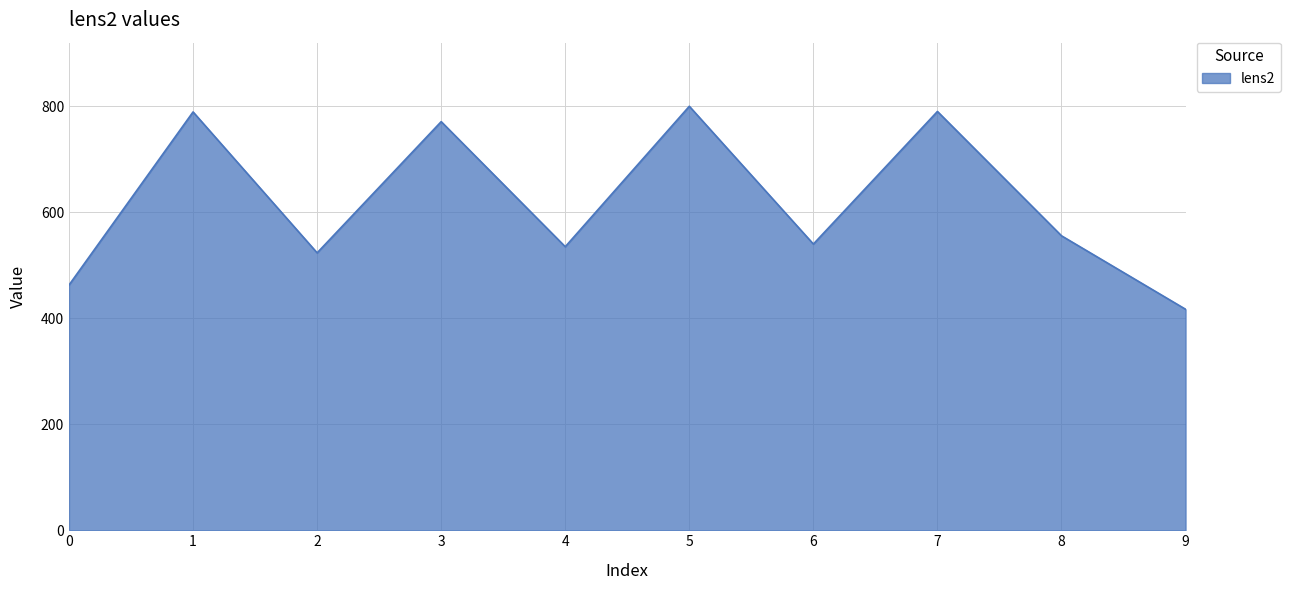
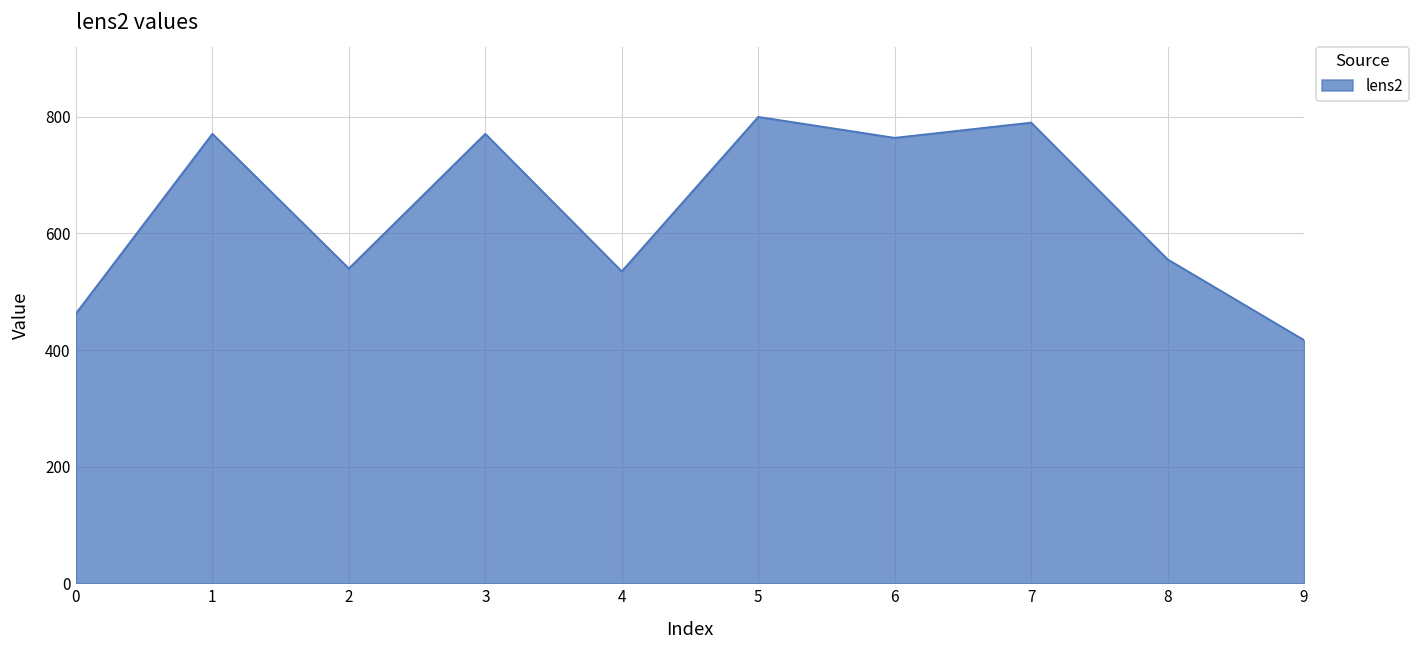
  {
    "0": 460,
-   "1": 790,
-   "2": 520,
+   "1": 770,
+   "2": 540,
    "3": 770,
    "4": 540,
    "5": 800,
-   "6": 540,
+   "6": 760,
    "7": 790,
    "8": 560,
    "9": 420
  }
